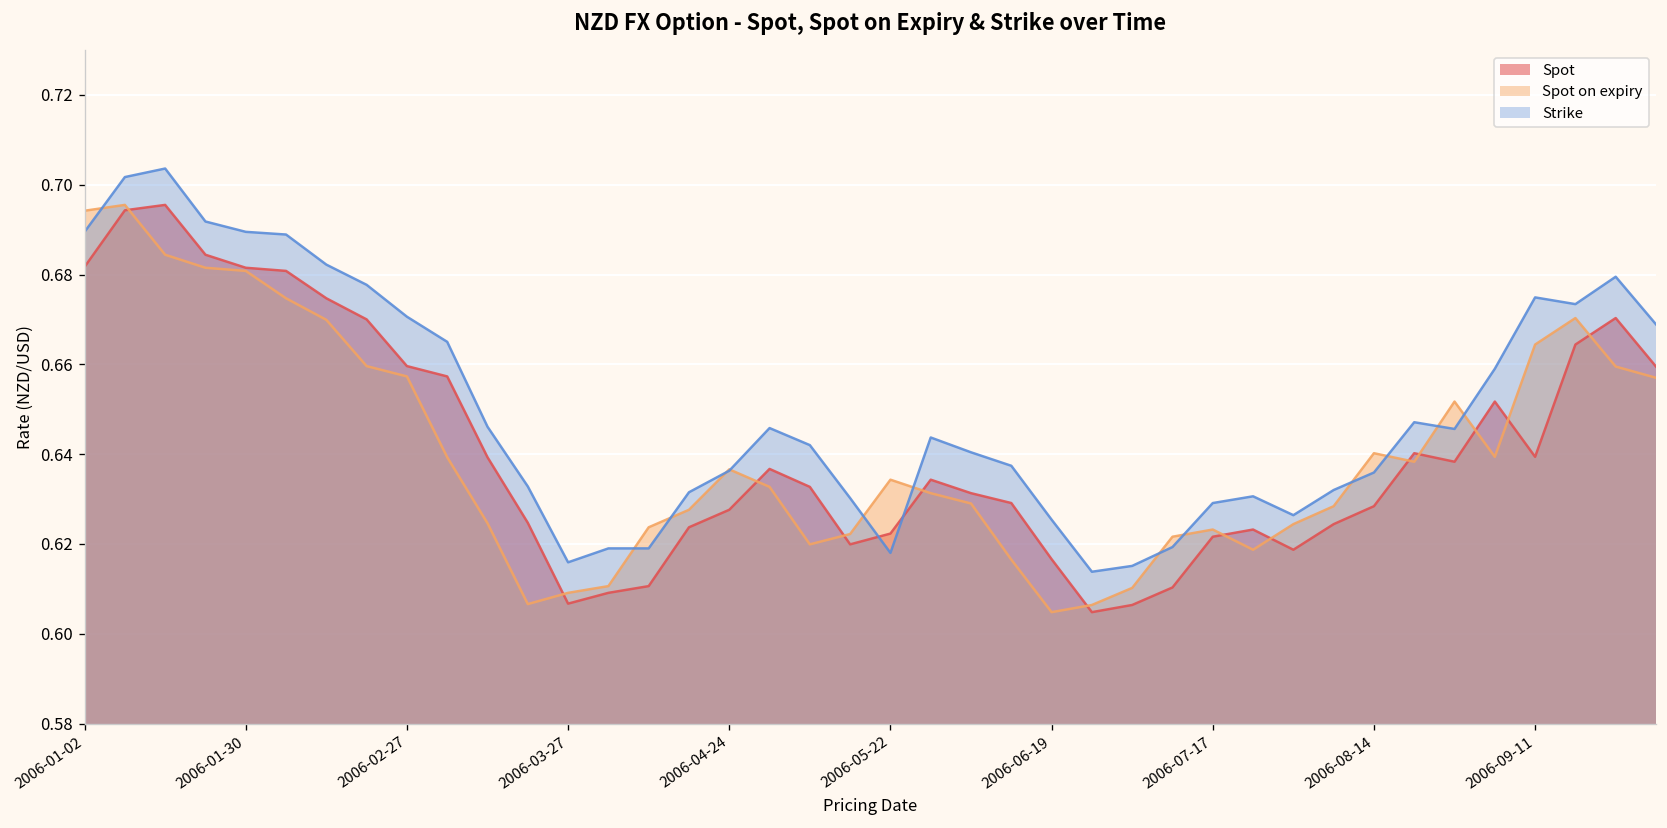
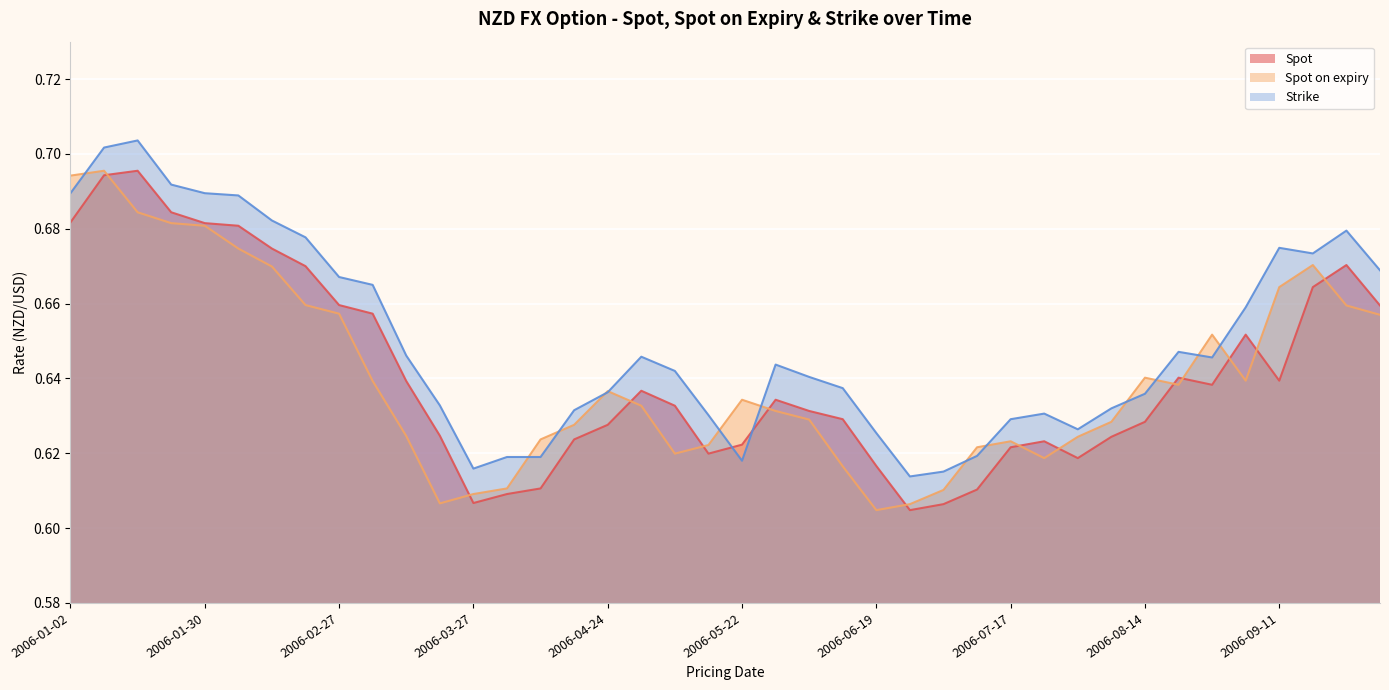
  {
    "Spot": {
      "2006-01-02": 0.682,
      "2006-01-30": 0.682,
      "2006-02-27": 0.660,
      "2006-03-27": 0.607,
      "2006-04-24": 0.628,
      "2006-05-22": 0.622,
      "2006-06-19": 0.617,
      "2006-07-17": 0.622,
      "2006-08-14": 0.628,
      "2006-09-11": 0.639
    },
    "Spot on expiry": {
      "2006-01-02": 0.694,
      "2006-01-30": 0.681,
      "2006-02-27": 0.657,
      "2006-03-27": 0.609,
      "2006-05-22": 0.634,
      "2006-06-19": 0.605,
      "2006-07-17": 0.623,
      "2006-08-14": 0.640,
      "2006-09-11": 0.664
    },
    "Strike": {
      "2006-01-02": 0.690,
      "2006-01-30": 0.690,
-     "2006-02-27": 0.671,
+     "2006-02-27": 0.667,
      "2006-03-27": 0.616,
      "2006-05-22": 0.618,
      "2006-06-19": 0.625,
      "2006-07-17": 0.629,
      "2006-08-14": 0.636,
      "2006-09-11": 0.675
    }
  }
